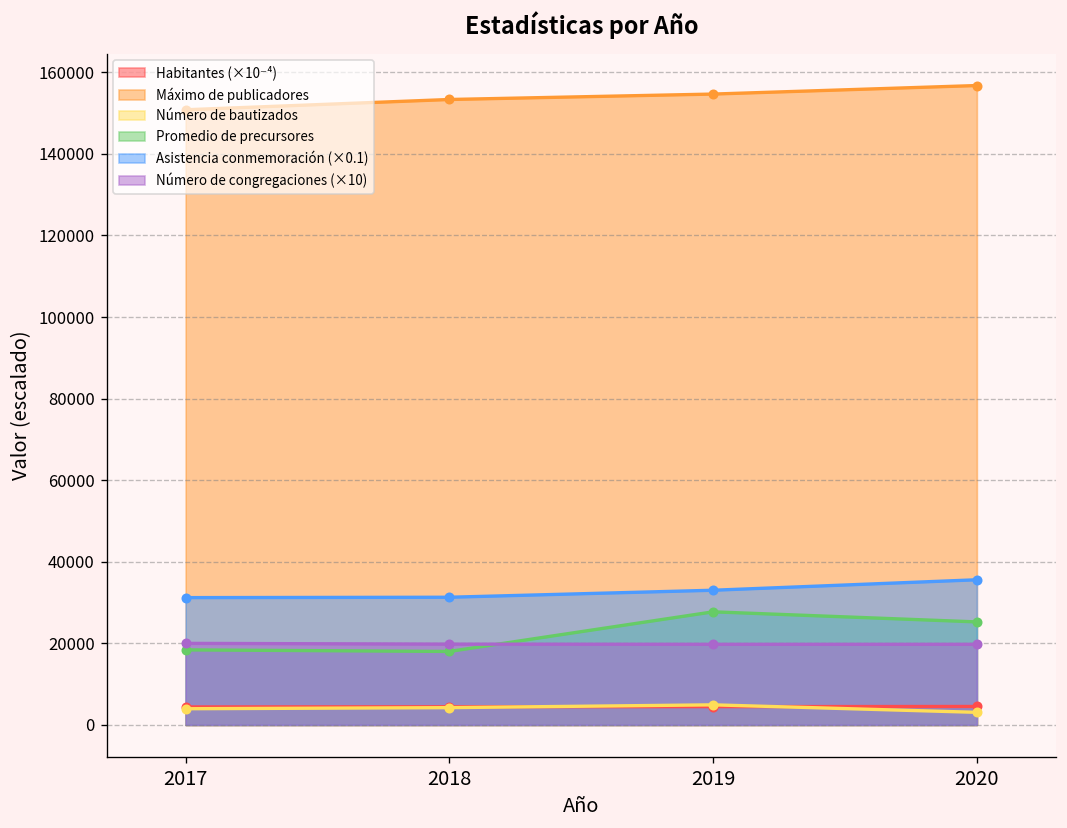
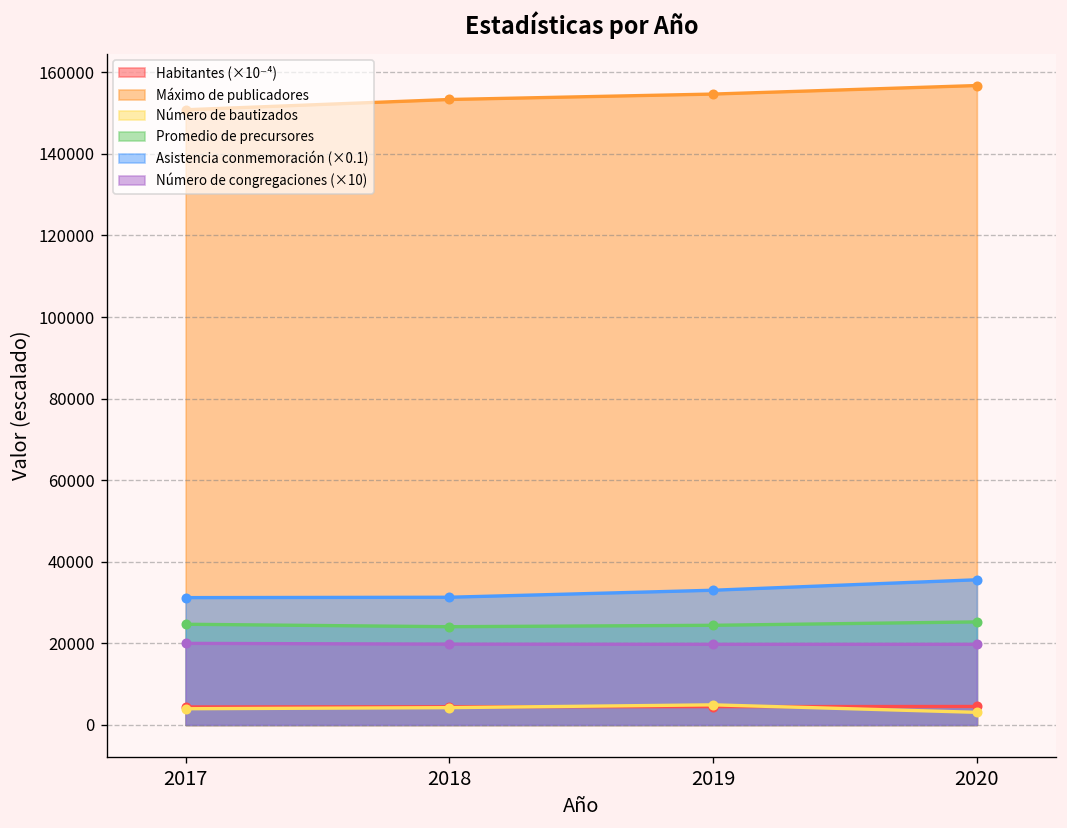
  {
    "Habitantes (×10⁻⁴)": {
      "2020": 5000
    },
    "Promedio de precursores": {
-     "2017": 18000,
-     "2018": 18000,
-     "2019": 28000,
+     "2017": 25000,
+     "2018": 24000,
+     "2019": 24000,
      "2020": 25000
    },
    "Asistencia conmemoración (×0.1)": {
      "2017": 31000,
      "2018": 31000,
      "2019": 33000,
      "2020": 36000
    },
    "Número de congregaciones (×10)": {
      "2017": 20000,
      "2018": 20000,
      "2019": 20000,
      "2020": 20000
    }
  }
